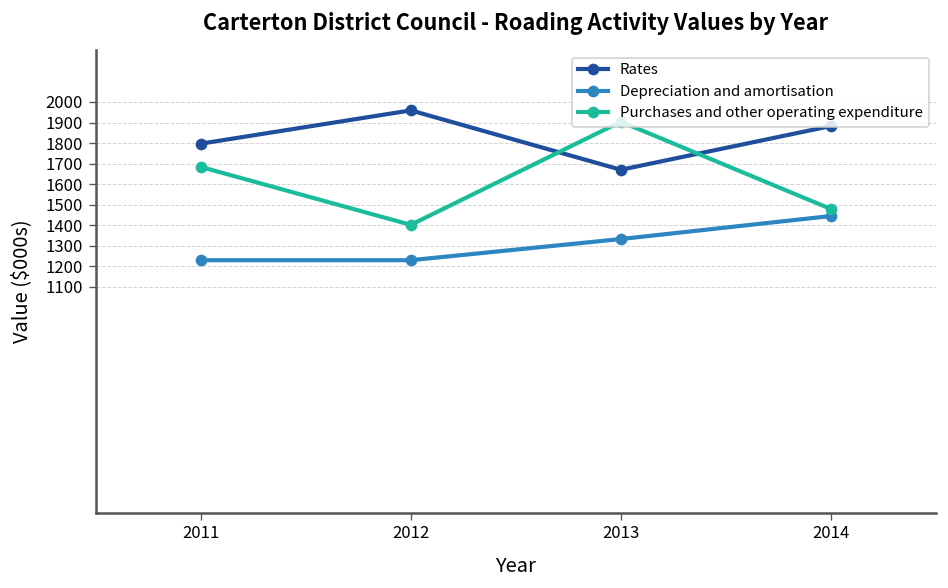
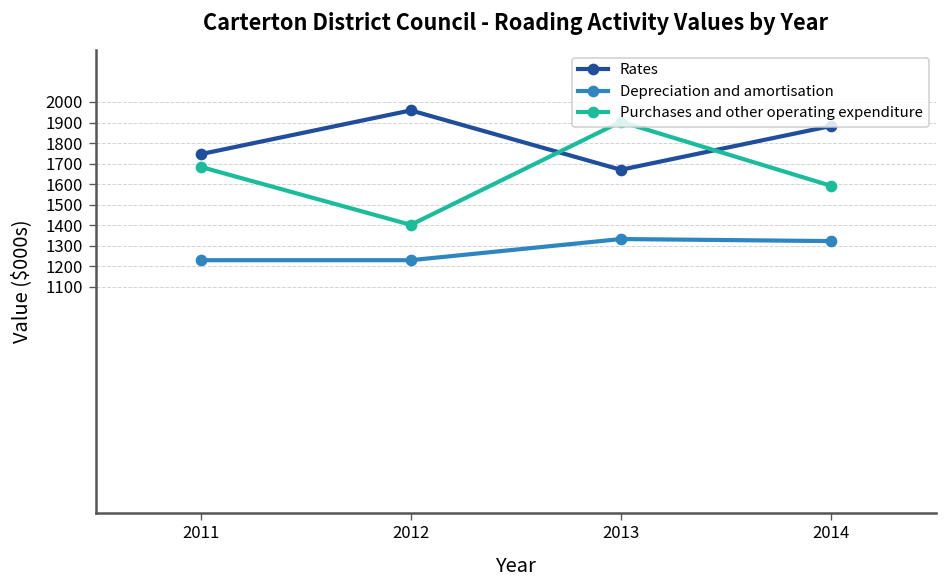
  {
    "Rates": {
-     "2011": 1800,
+     "2011": 1750,
      "2012": 1960,
      "2013": 1670
    },
    "Depreciation and amortisation": {
      "2011": 1230,
      "2012": 1230,
      "2013": 1330,
-     "2014": 1450
+     "2014": 1320
    },
    "Purchases and other operating expenditure": {
      "2011": 1680,
      "2012": 1400,
-     "2014": 1480
+     "2014": 1590
    }
  }
